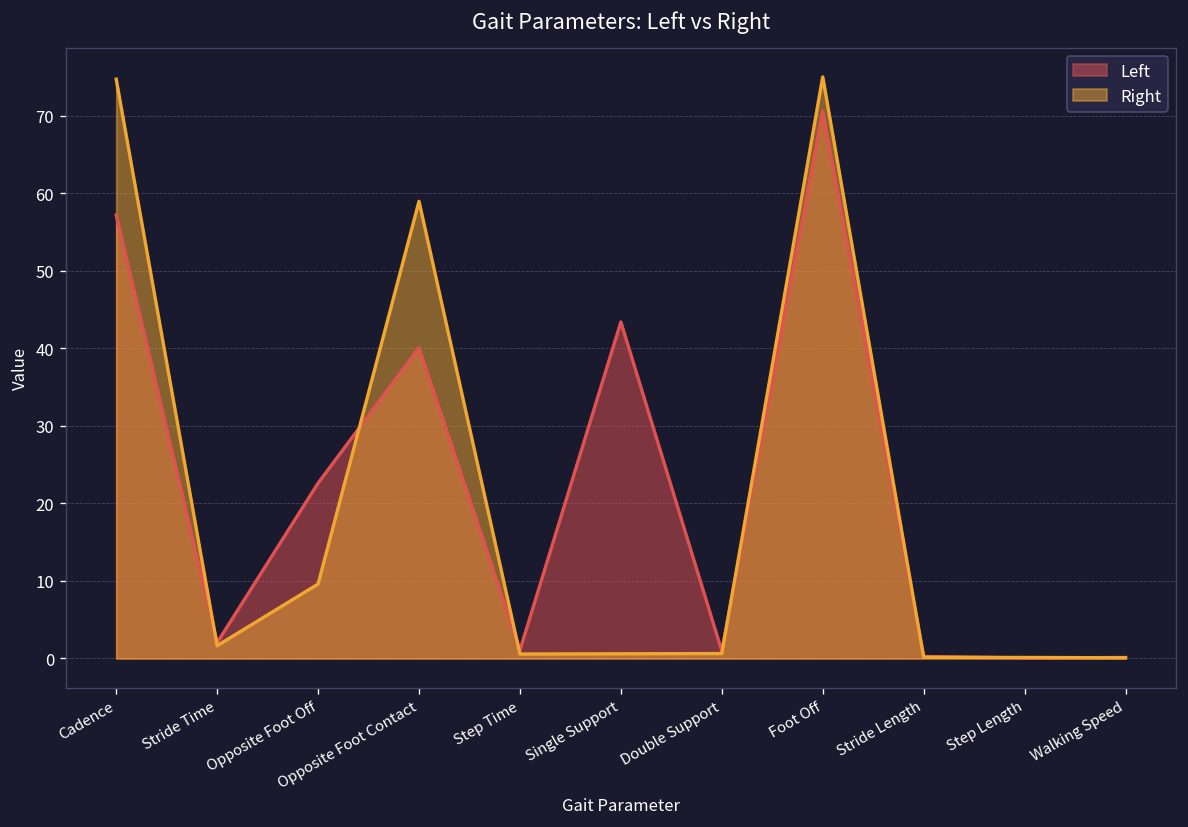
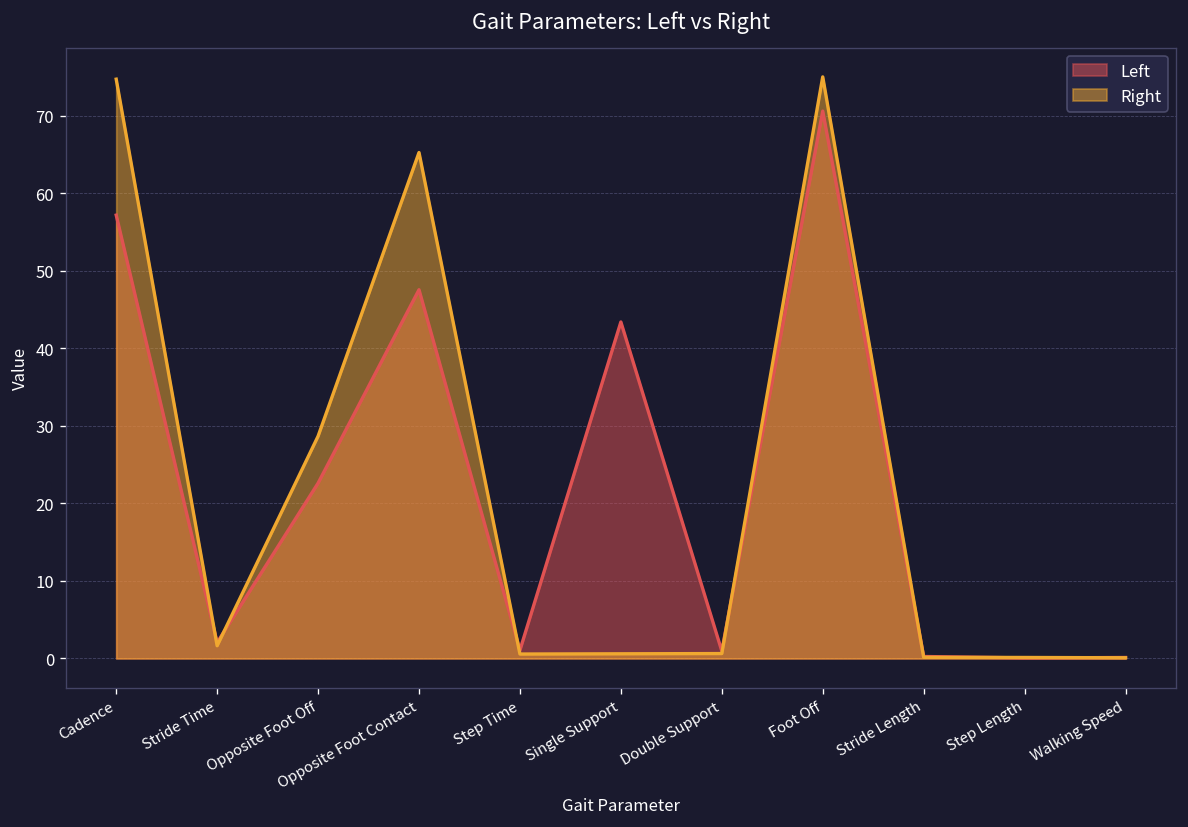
  {
    "Left": {
      "Cadence": 57,
      "Opposite Foot Off": 23,
-     "Opposite Foot Contact": 40,
+     "Opposite Foot Contact": 48,
      "Step Time": 1,
      "Single Support": 43,
      "Foot Off": 71
    },
    "Right": {
      "Cadence": 75,
-     "Opposite Foot Off": 10,
-     "Opposite Foot Contact": 59,
+     "Opposite Foot Off": 29,
+     "Opposite Foot Contact": 65,
      "Step Time": 1,
      "Single Support": 1,
      "Foot Off": 75
    }
  }
